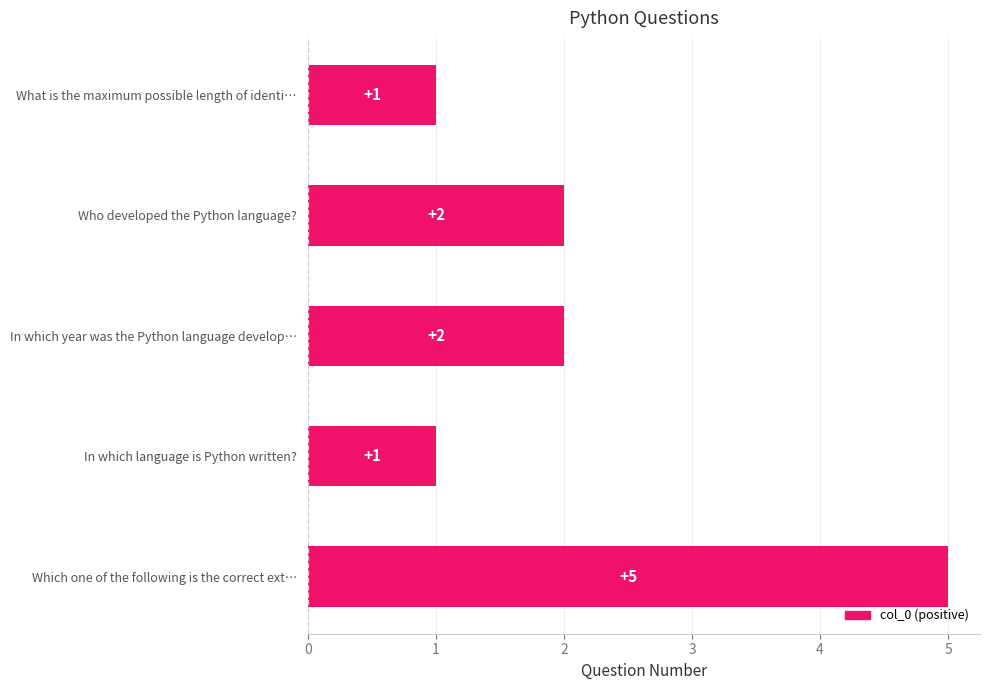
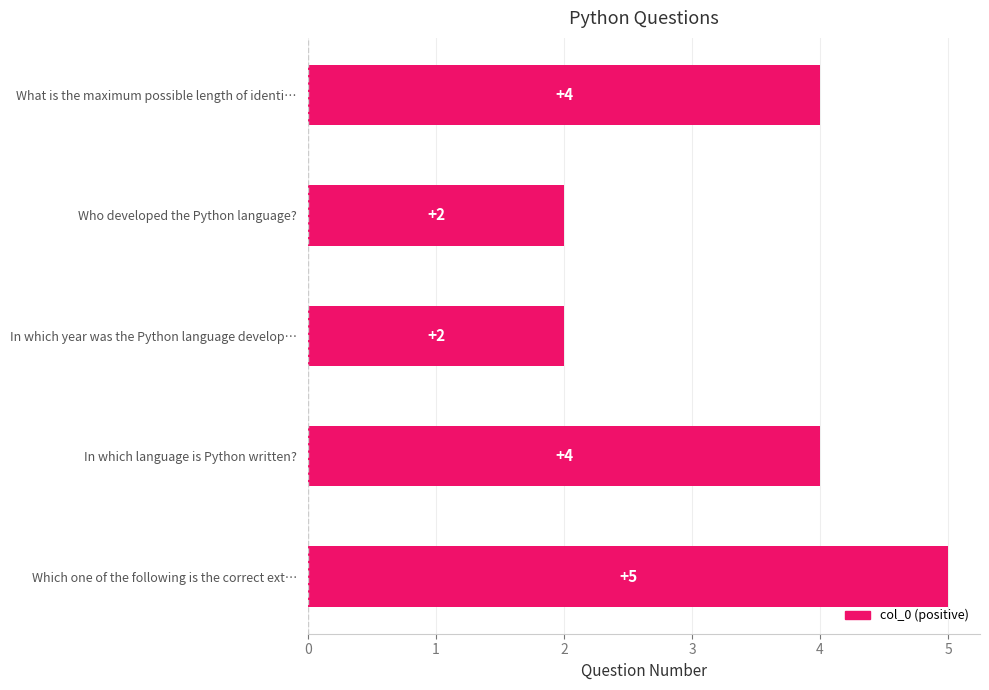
  {
-   "What is the maximum possible length of identi…": "+1",
+   "What is the maximum possible length of identi…": "+4",
    "Who developed the Python language?": "+2",
    "In which year was the Python language develop…": "+2",
-   "In which language is Python written?": "+1",
+   "In which language is Python written?": "+4",
    "Which one of the following is the correct ext…": "+5"
  }
